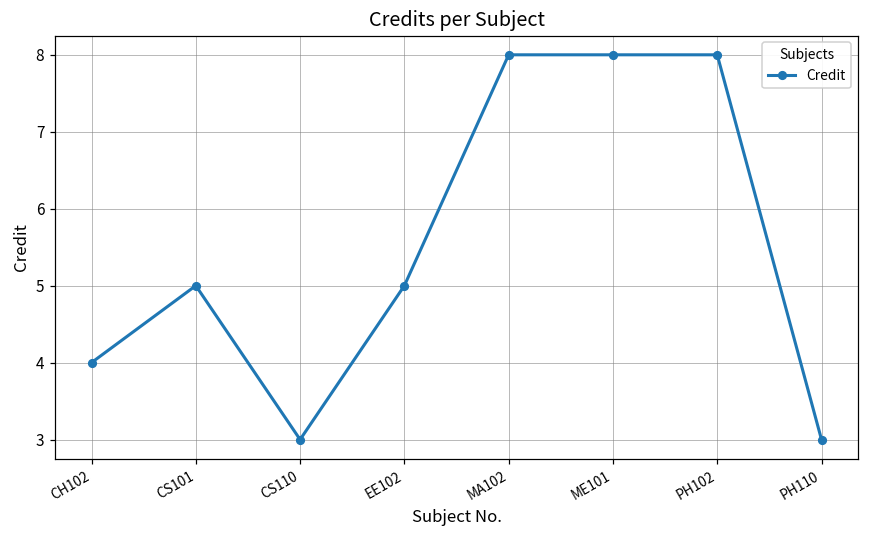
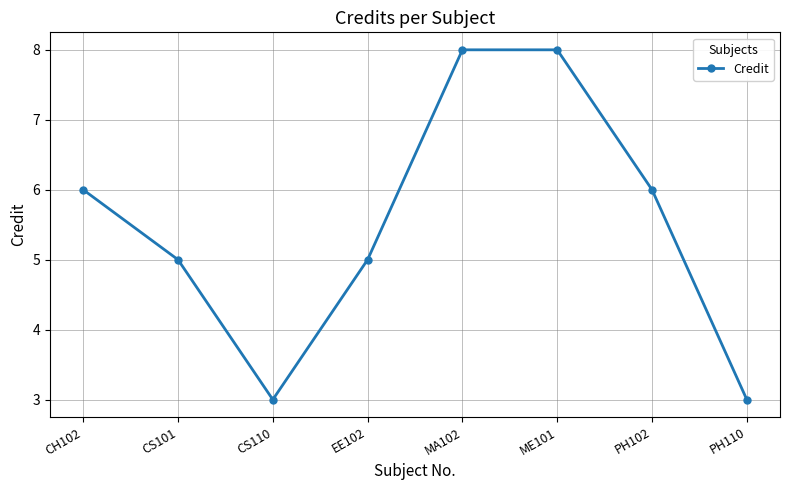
  {
-   "CH102": 4,
+   "CH102": 6,
    "CS101": 5,
    "CS110": 3,
    "EE102": 5,
    "MA102": 8,
    "ME101": 8,
-   "PH102": 8,
+   "PH102": 6,
    "PH110": 3
  }
